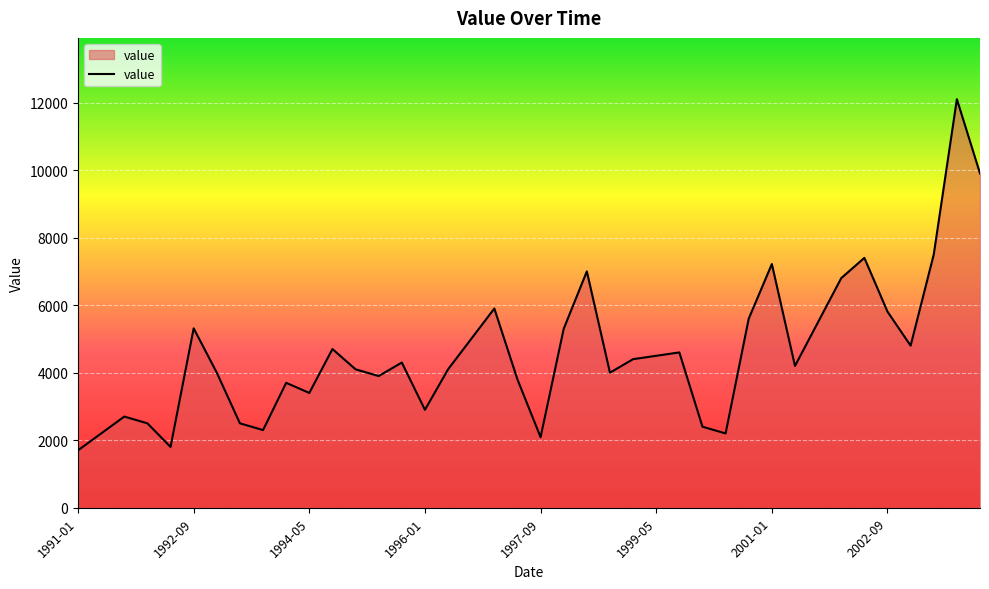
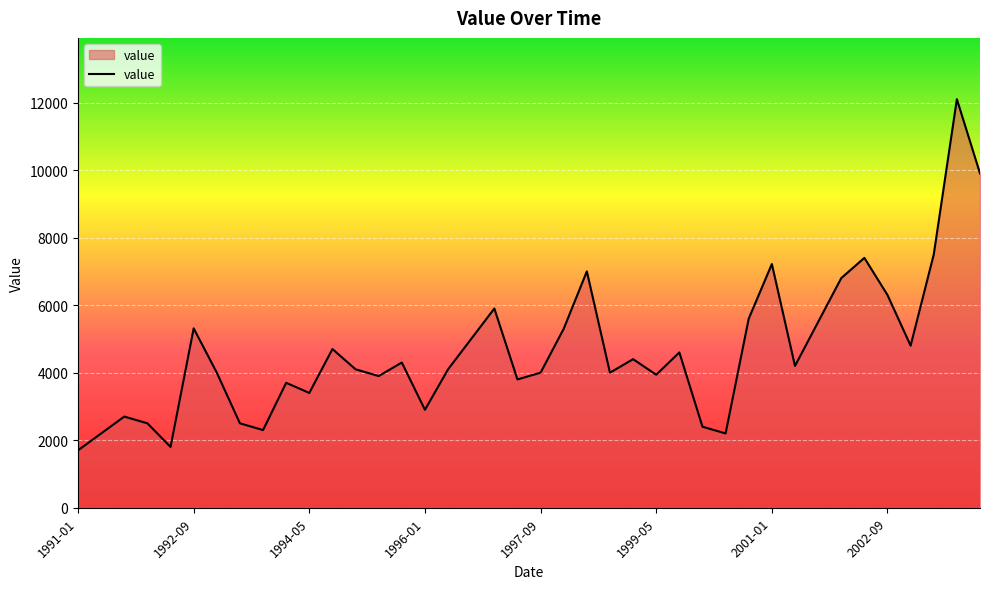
  {
    "1991-01": 1700,
    "1992-09": 5300,
    "1994-05": 3400,
    "1996-01": 2900,
-   "1997-09": 2100,
-   "1999-05": 4500,
+   "1997-09": 4000,
+   "1999-05": 3900,
    "2001-01": 7200,
-   "2002-09": 5800
+   "2002-09": 6300
  }
